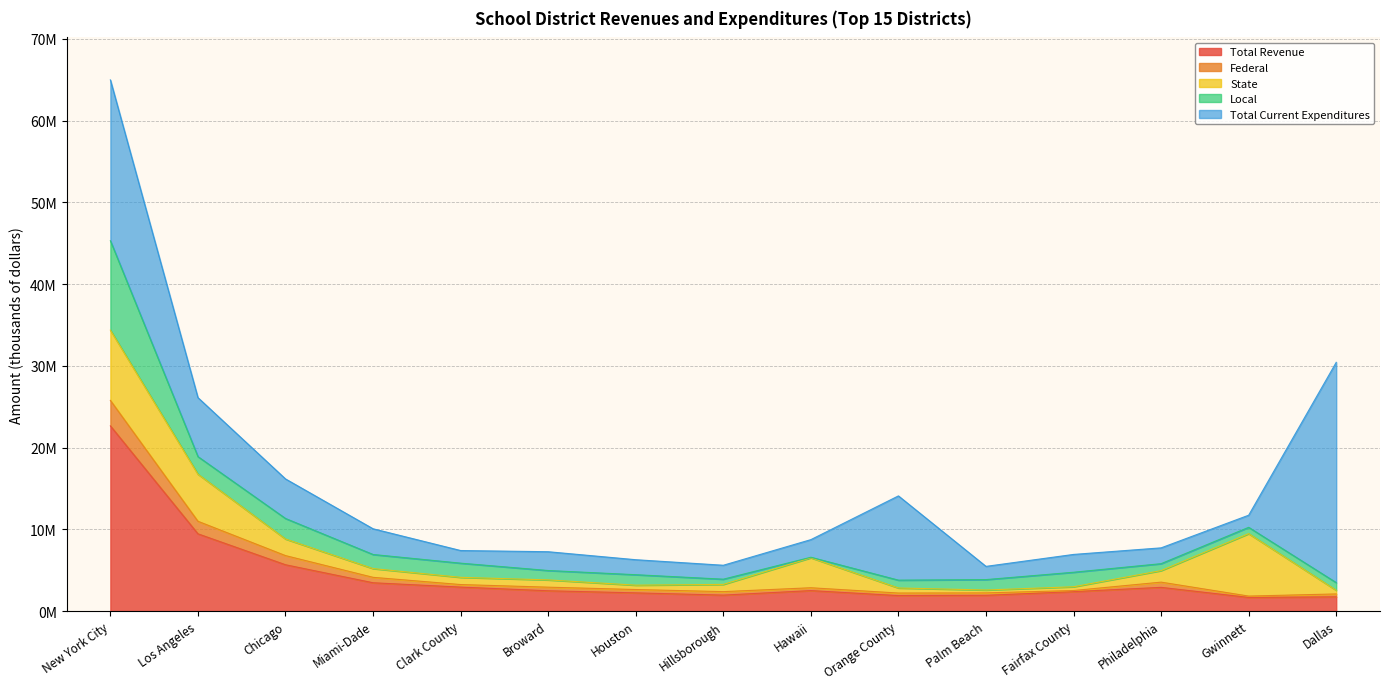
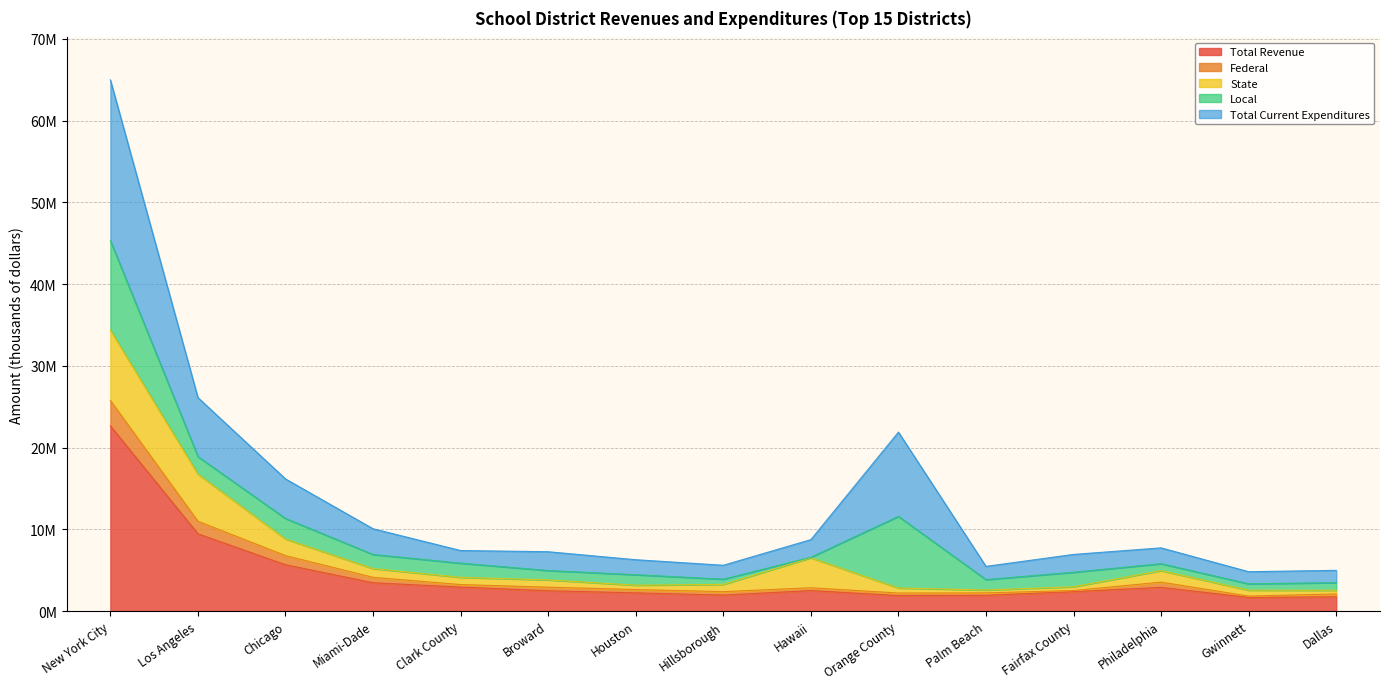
  {
    "State": {
      "New York City": 9000000,
      "Los Angeles": 6000000,
      "Chicago": 2000000,
      "Miami-Dade": 1000000,
      "Clark County": 1000000,
      "Broward": 1000000,
      "Houston": 1000000,
      "Hillsborough": 1000000,
      "Orange County": 1000000,
      "Palm Beach": 0,
      "Fairfax County": 0,
      "Philadelphia": 1000000,
-     "Gwinnett": 8000000,
+     "Gwinnett": 1000000,
      "Dallas": 0
    },
    "Local": {
      "New York City": 11000000,
      "Los Angeles": 2000000,
      "Chicago": 3000000,
      "Miami-Dade": 2000000,
      "Clark County": 2000000,
      "Broward": 1000000,
      "Houston": 1000000,
      "Hillsborough": 1000000,
-     "Orange County": 1000000,
+     "Orange County": 9000000,
      "Palm Beach": 1000000,
      "Fairfax County": 2000000,
      "Philadelphia": 1000000,
      "Gwinnett": 1000000,
      "Dallas": 1000000
    },
    "Total Current Expenditures": {
      "New York City": 20000000,
      "Los Angeles": 7000000,
      "Chicago": 5000000,
      "Miami-Dade": 3000000,
      "Clark County": 2000000,
      "Broward": 2000000,
      "Houston": 2000000,
      "Hillsborough": 2000000,
      "Hawaii": 2000000,
      "Orange County": 10000000,
      "Palm Beach": 2000000,
      "Fairfax County": 2000000,
      "Philadelphia": 2000000,
      "Gwinnett": 1000000,
-     "Dallas": 27000000
+     "Dallas": 2000000
    }
  }
